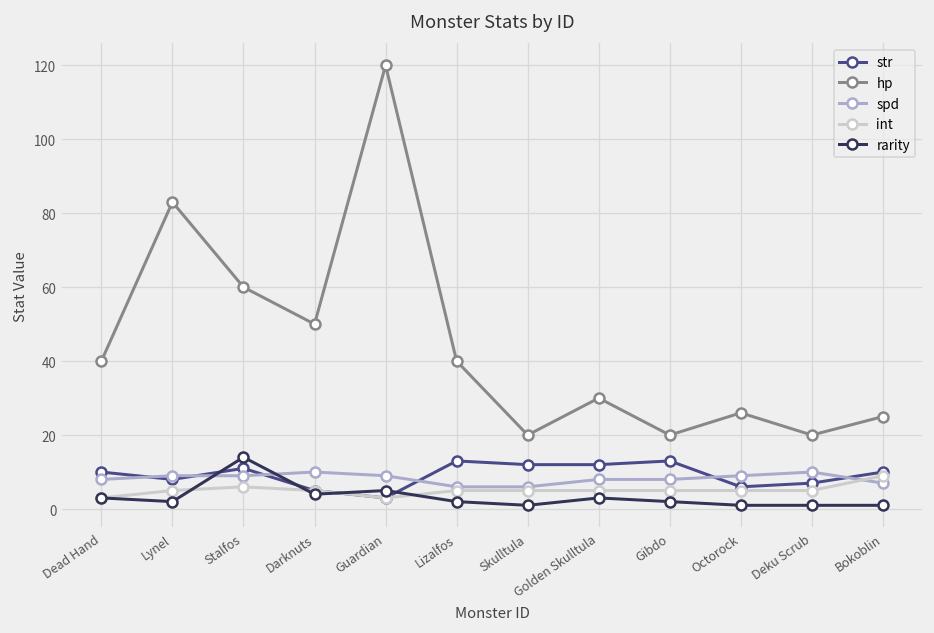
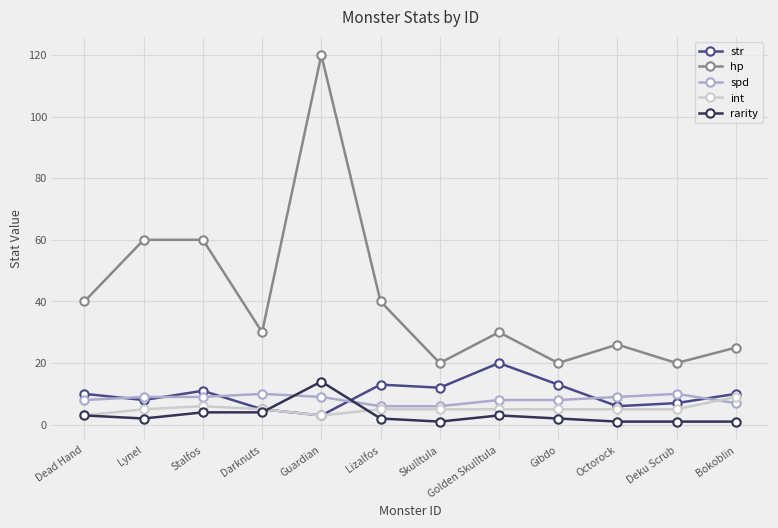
  {
    "str": {
      "Dead Hand": 10,
      "Lynel": 8,
      "Stalfos": 11,
      "Lizalfos": 13,
      "Skulltula": 12,
-     "Golden Skulltula": 12,
+     "Golden Skulltula": 20,
      "Gibdo": 13,
      "Octorock": 6,
      "Deku Scrub": 7,
      "Bokoblin": 10
    },
    "hp": {
      "Dead Hand": 40,
-     "Lynel": 83,
+     "Lynel": 60,
      "Stalfos": 60,
-     "Darknuts": 50,
+     "Darknuts": 30,
      "Guardian": 120,
      "Lizalfos": 40,
      "Skulltula": 20,
      "Golden Skulltula": 30,
      "Gibdo": 20,
      "Octorock": 26,
      "Deku Scrub": 20,
      "Bokoblin": 25
    },
    "rarity": {
      "Lynel": 2,
-     "Stalfos": 14,
+     "Stalfos": 4,
      "Darknuts": 4,
-     "Guardian": 5,
+     "Guardian": 14,
      "Lizalfos": 2,
      "Skulltula": 1,
      "Golden Skulltula": 3,
      "Gibdo": 2,
      "Octorock": 1,
      "Deku Scrub": 1,
      "Bokoblin": 1
    }
  }
